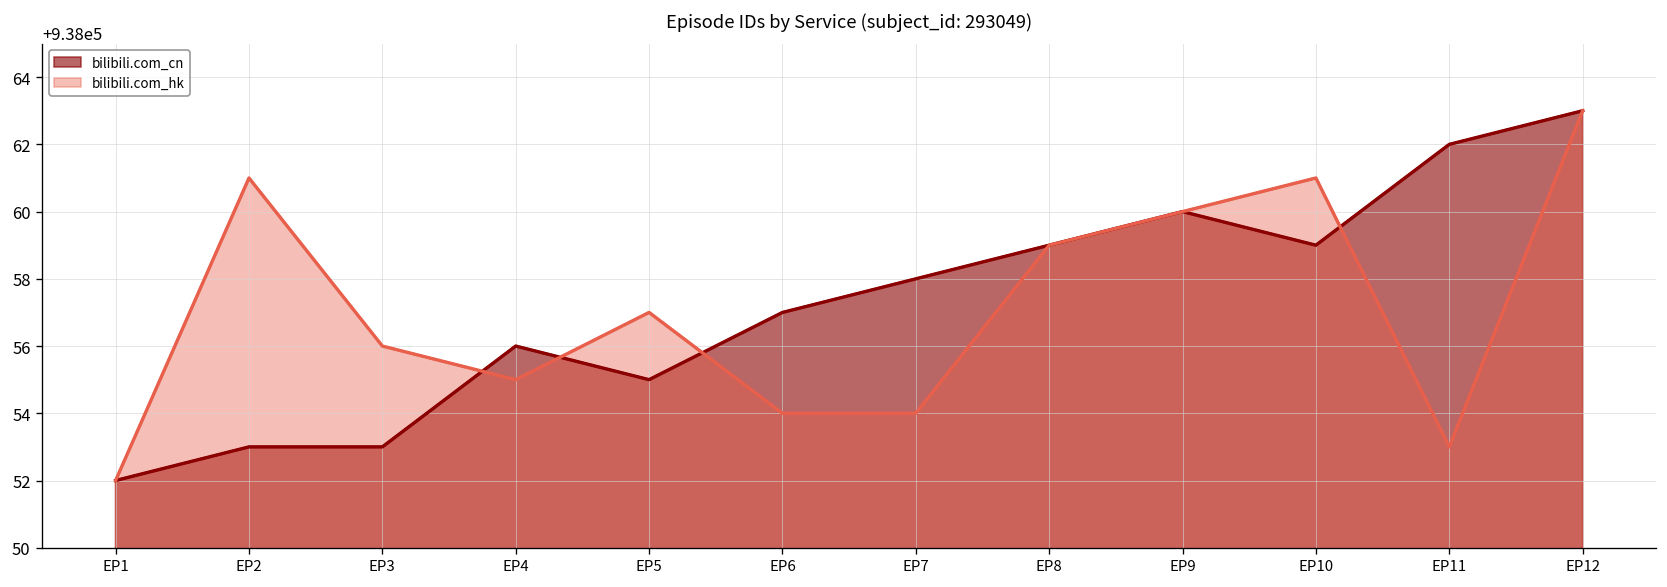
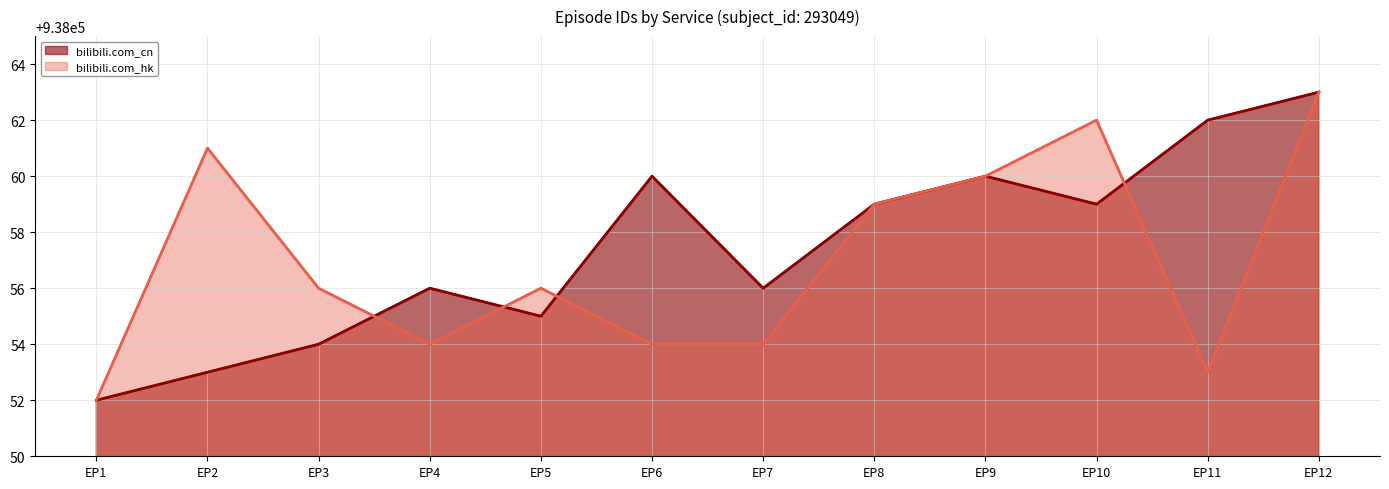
  {
    "bilibili.com_cn": {
      "EP2": 938053,
-     "EP3": 938053,
+     "EP3": 938054,
      "EP4": 938056,
      "EP5": 938055,
-     "EP6": 938057,
-     "EP7": 938058,
+     "EP6": 938060,
+     "EP7": 938056,
      "EP10": 938059,
      "EP11": 938062
    },
    "bilibili.com_hk": {
      "EP2": 938061,
      "EP3": 938056,
-     "EP4": 938055,
-     "EP5": 938057,
+     "EP4": 938054,
+     "EP5": 938056,
      "EP6": 938054,
      "EP7": 938054,
-     "EP10": 938061,
+     "EP10": 938062,
      "EP11": 938053
    }
  }
